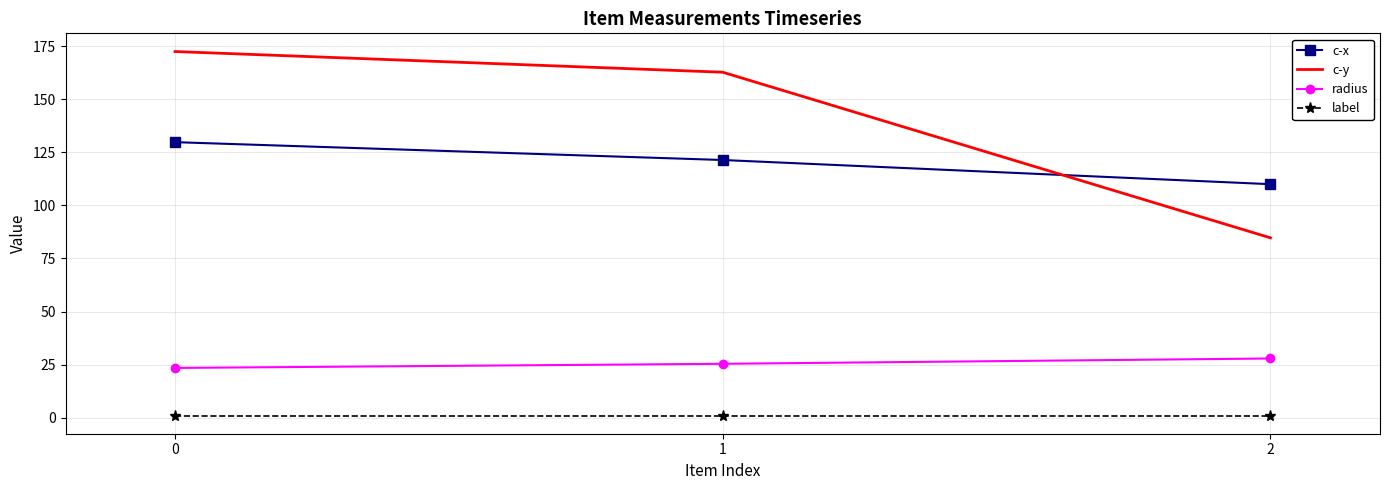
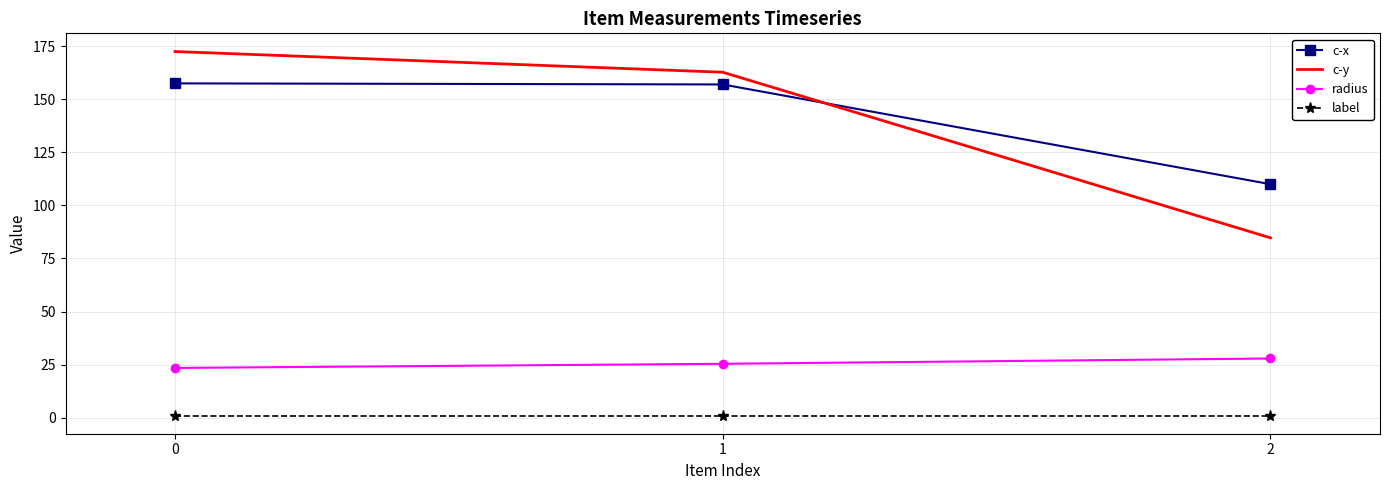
  {
    "c-x": {
-     "0": 130,
-     "1": 121,
+     "0": 158,
+     "1": 157,
      "2": 110
    },
    "c-y": {
      "0": 173,
      "1": 163,
      "2": 85
    },
    "radius": {
      "0": 23,
      "1": 25,
      "2": 28
    },
    "label": {
      "0": 1,
      "1": 1,
      "2": 1
    }
  }
